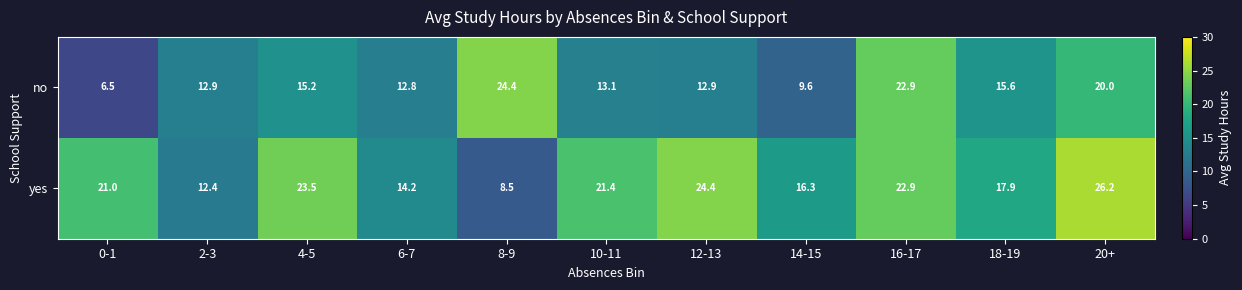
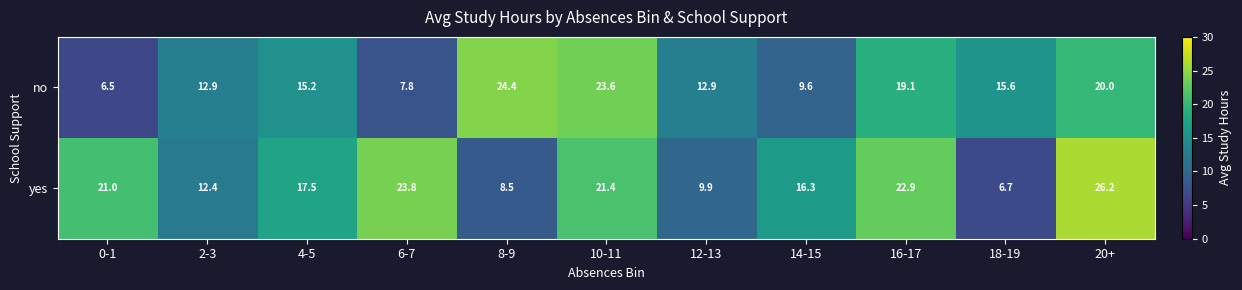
  {
    "no": {
      "0-1": 6.5,
      "2-3": 12.9,
      "4-5": 15.2,
-     "6-7": 12.8,
+     "6-7": 7.8,
      "8-9": 24.4,
-     "10-11": 13.1,
+     "10-11": 23.6,
      "12-13": 12.9,
      "14-15": 9.6,
-     "16-17": 22.9,
+     "16-17": 19.1,
      "18-19": 15.6,
      "20+": 20.0
    },
    "yes": {
      "0-1": 21.0,
      "2-3": 12.4,
-     "4-5": 23.5,
-     "6-7": 14.2,
+     "4-5": 17.5,
+     "6-7": 23.8,
      "8-9": 8.5,
      "10-11": 21.4,
-     "12-13": 24.4,
+     "12-13": 9.9,
      "14-15": 16.3,
      "16-17": 22.9,
-     "18-19": 17.9,
+     "18-19": 6.7,
      "20+": 26.2
    }
  }
